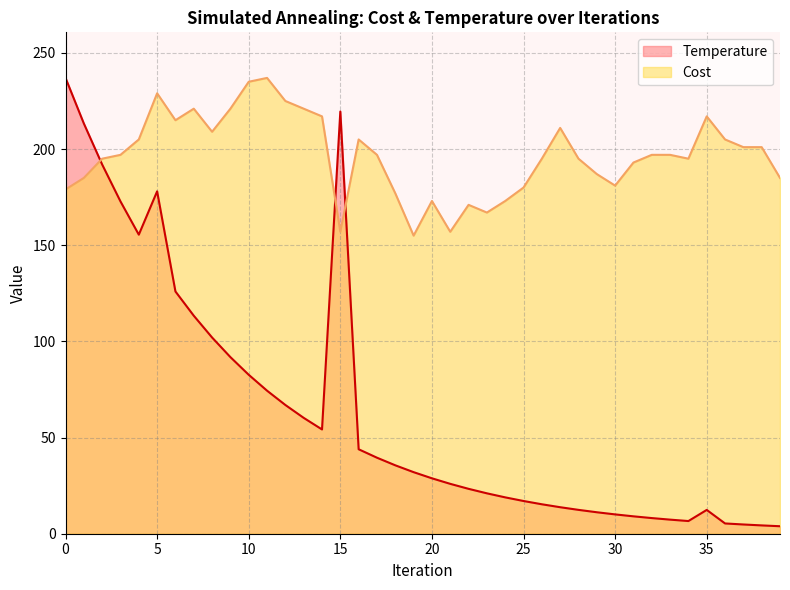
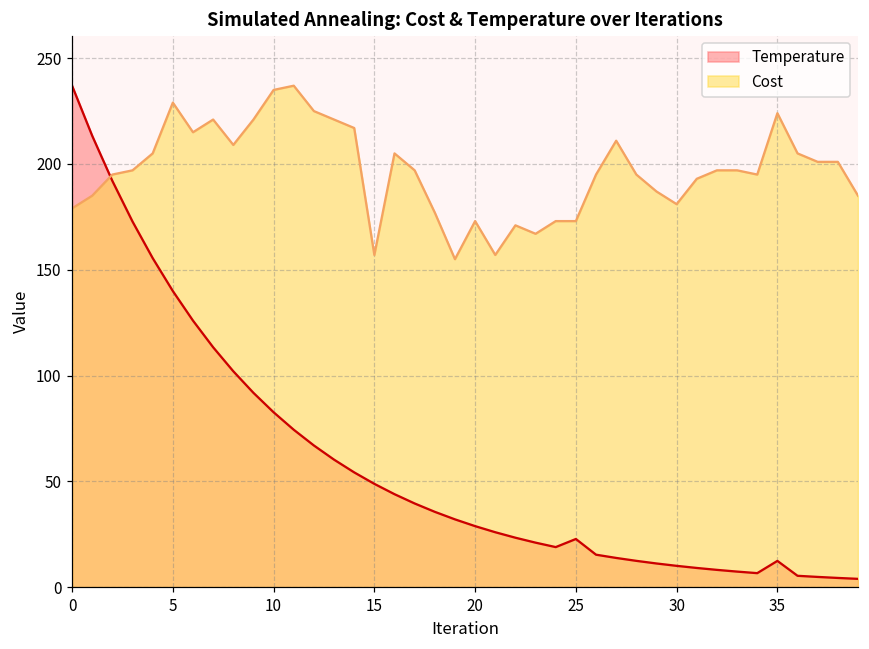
  {
    "Temperature": {
      "0": 237,
-     "5": 178,
+     "5": 140,
      "10": 83,
-     "15": 220,
+     "15": 49,
      "20": 29,
-     "25": 17,
+     "25": 23,
      "30": 10,
      "35": 12
    },
    "Cost": {
      "0": 179,
      "5": 229,
      "10": 235,
      "15": 157,
      "20": 173,
-     "25": 180,
+     "25": 173,
      "30": 181,
-     "35": 217
+     "35": 224
    }
  }
